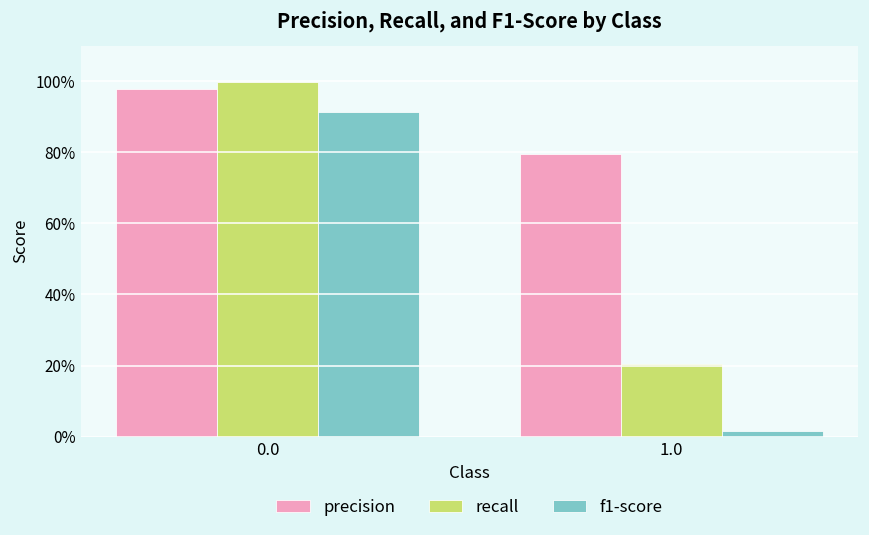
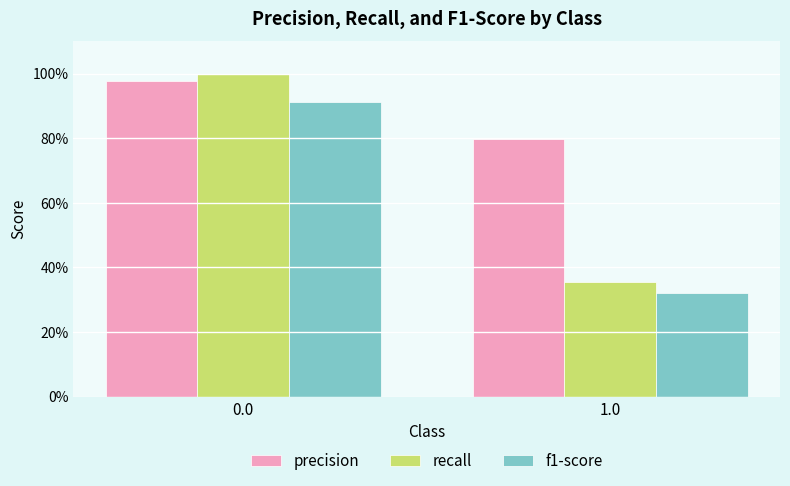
  {
    "precision": {
      "0.0": "98%",
      "1.0": "80%"
    },
    "recall": {
      "0.0": "100%",
-     "1.0": "20%"
+     "1.0": "36%"
    },
    "f1-score": {
      "0.0": "91%",
-     "1.0": "2%"
+     "1.0": "32%"
    }
  }
